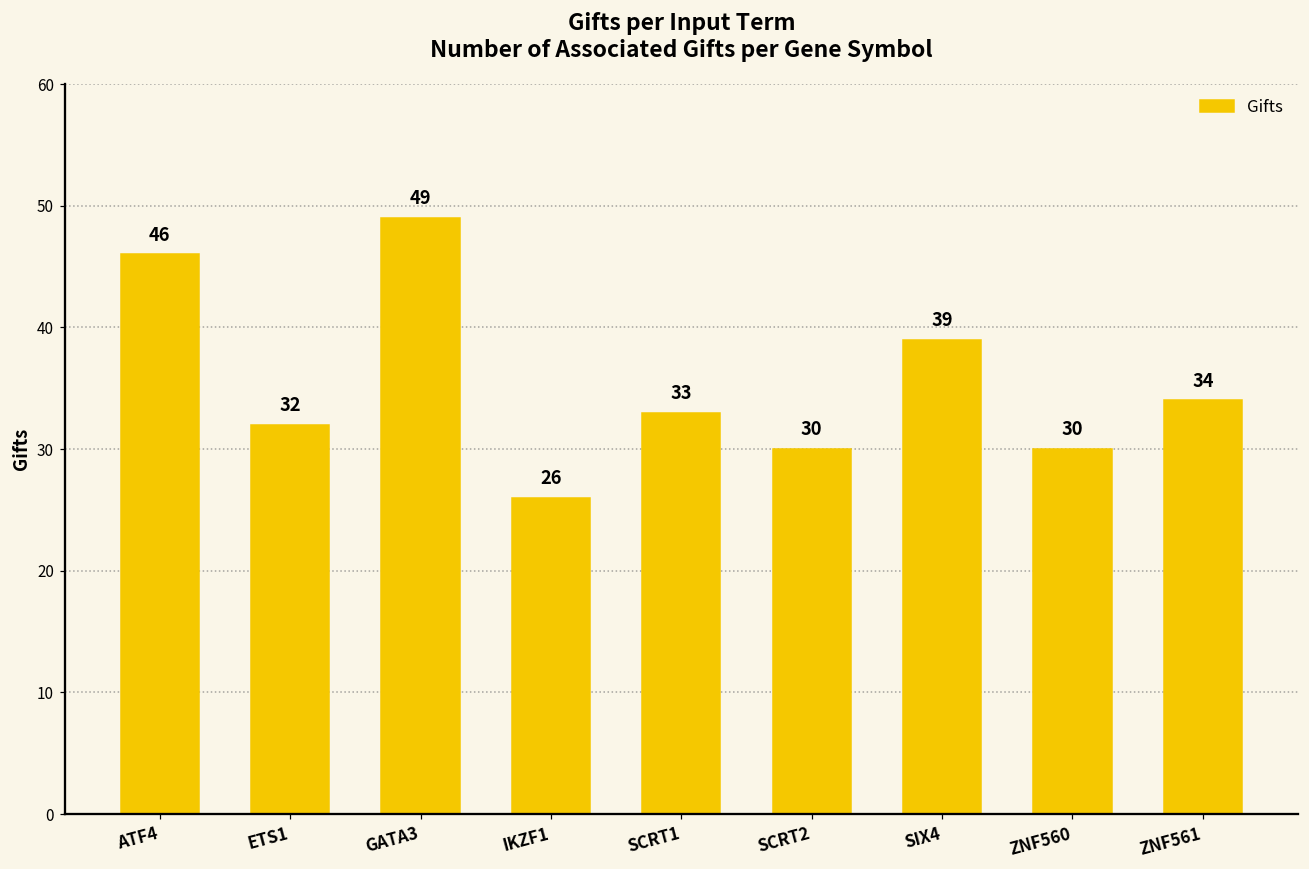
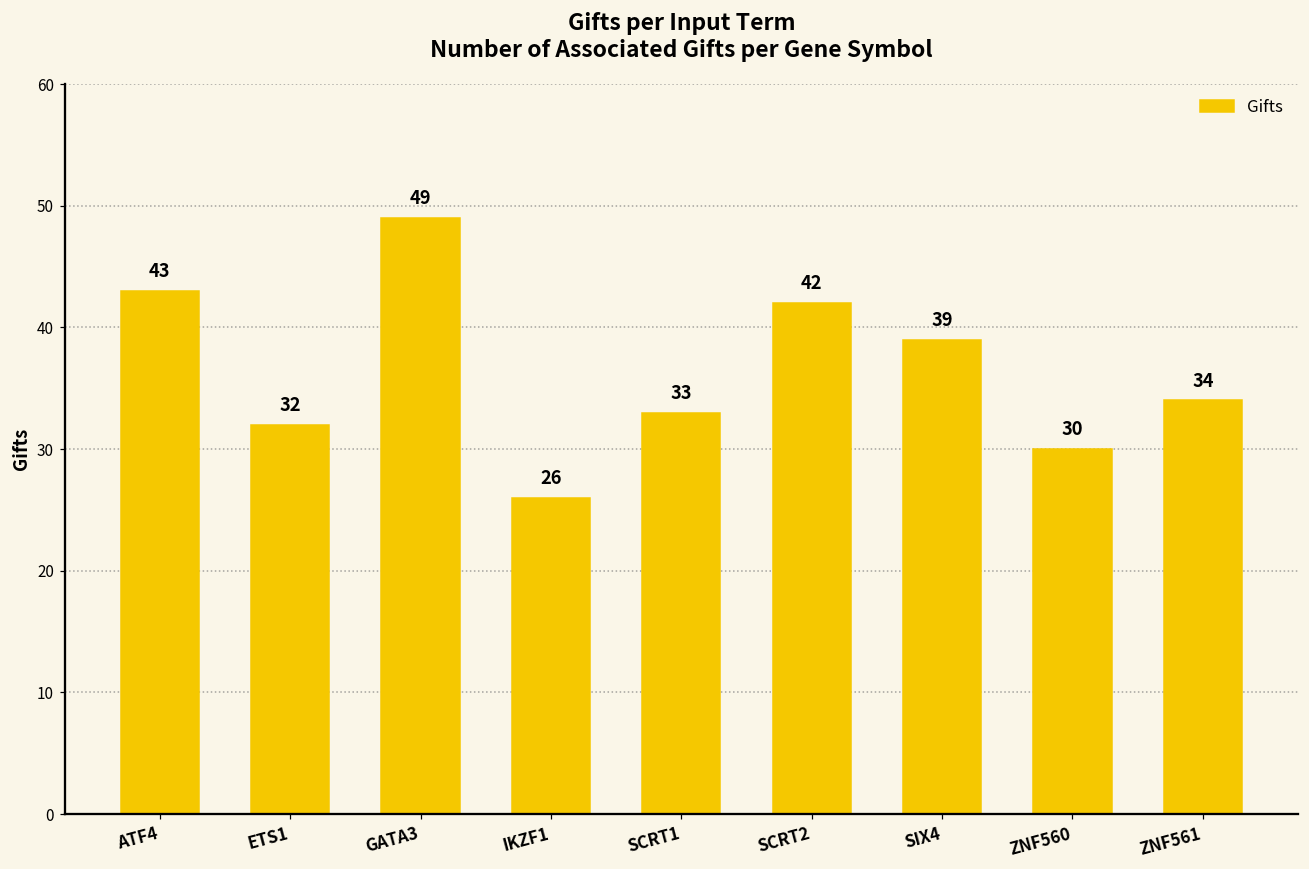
  {
-   "ATF4": 46,
+   "ATF4": 43,
    "ETS1": 32,
    "GATA3": 49,
    "IKZF1": 26,
    "SCRT1": 33,
-   "SCRT2": 30,
+   "SCRT2": 42,
    "SIX4": 39,
    "ZNF560": 30,
    "ZNF561": 34
  }
